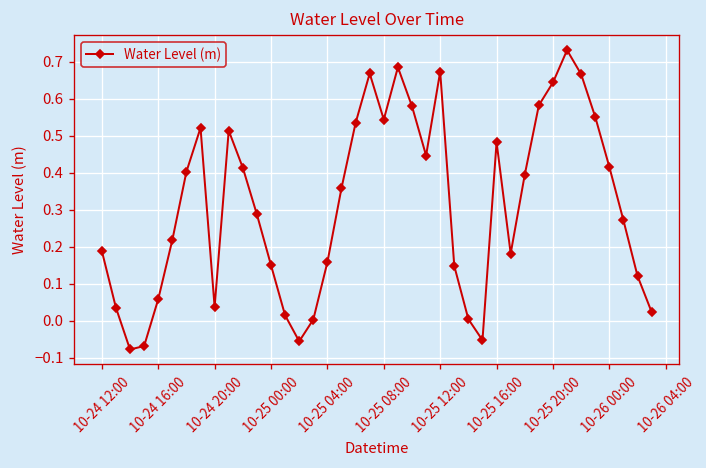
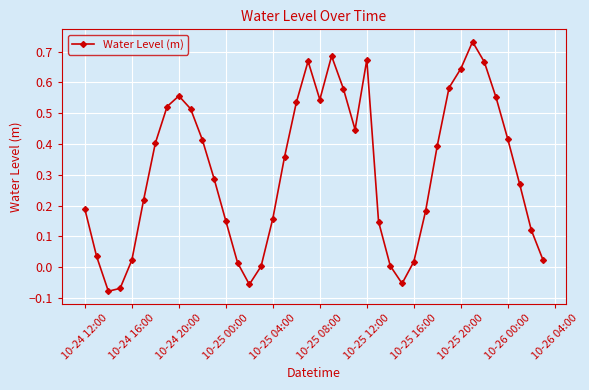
  {
    "10-24 12:00": 0.19,
-   "10-24 16:00": 0.06,
-   "10-24 20:00": 0.04,
+   "10-24 16:00": 0.02,
+   "10-24 20:00": 0.56,
    "10-25 00:00": 0.15,
    "10-25 04:00": 0.16,
    "10-25 08:00": 0.54,
    "10-25 12:00": 0.67,
-   "10-25 16:00": 0.48,
+   "10-25 16:00": 0.02,
    "10-25 20:00": 0.64,
    "10-26 00:00": 0.42
  }
